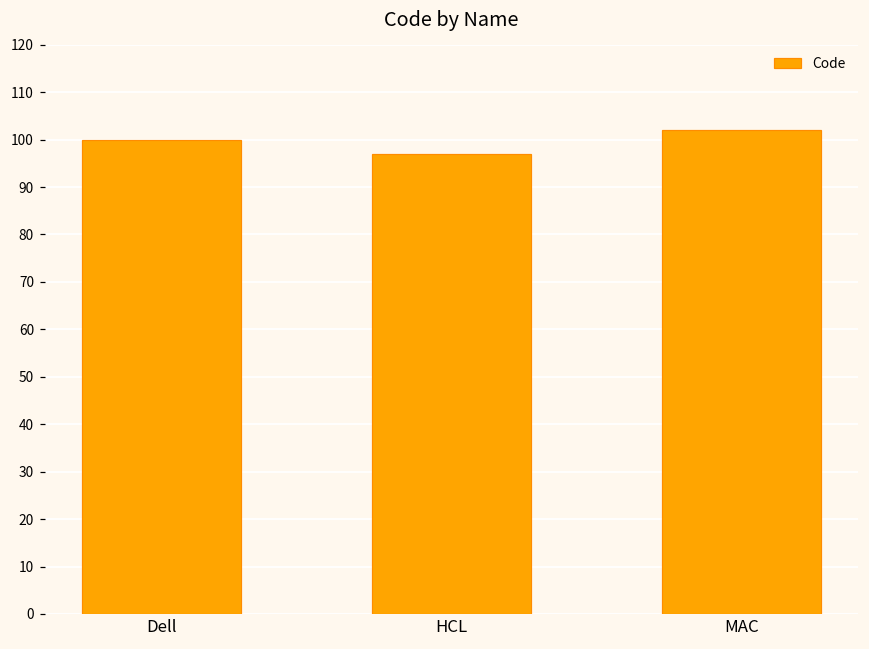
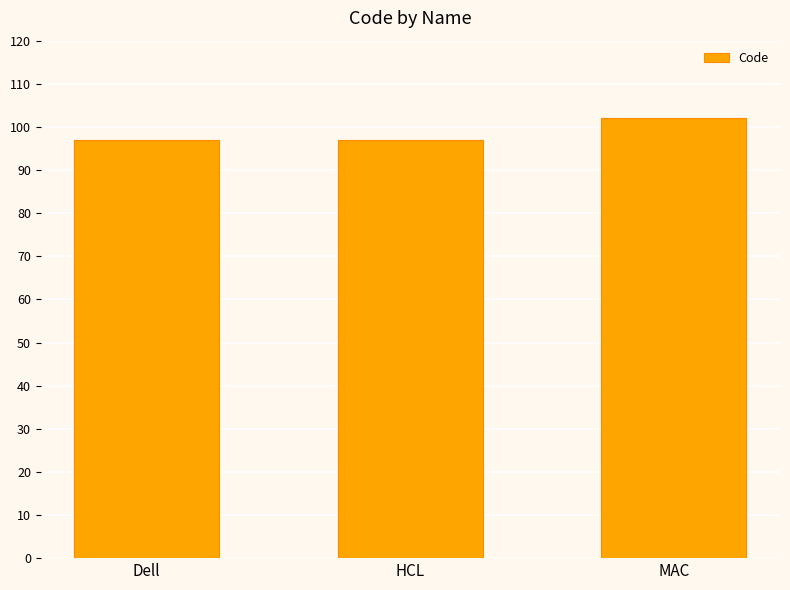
  {
-   "Dell": 100,
+   "Dell": 97,
    "HCL": 97,
    "MAC": 102
  }
